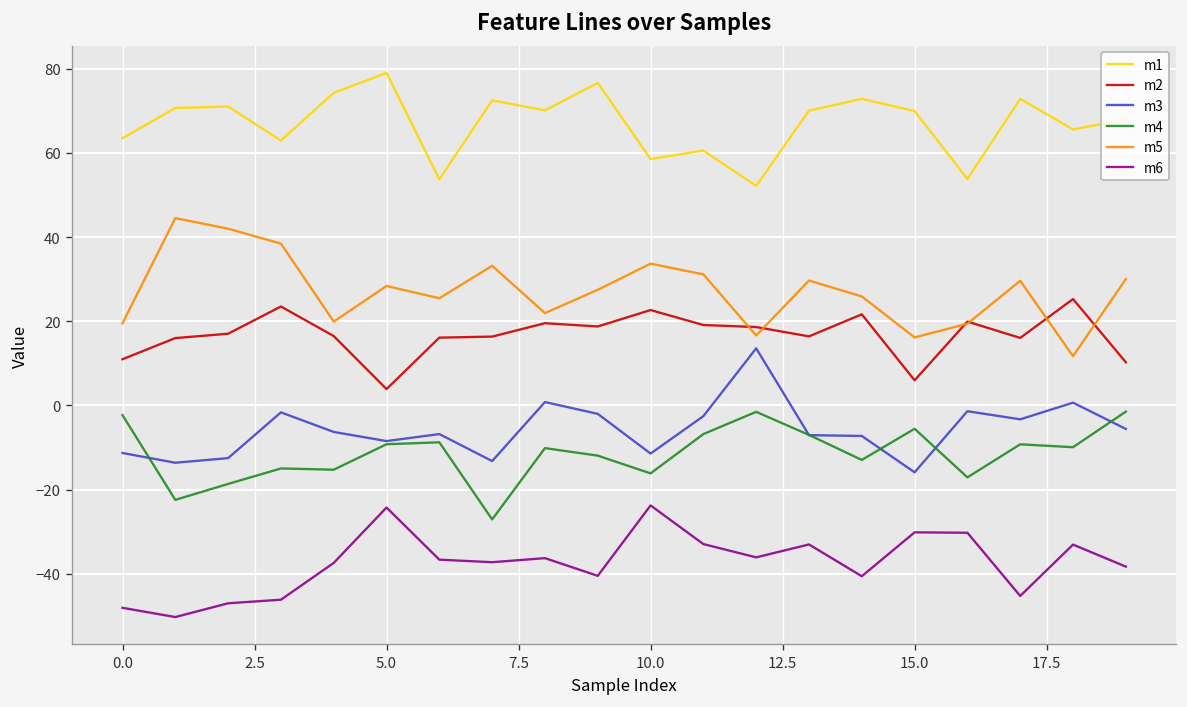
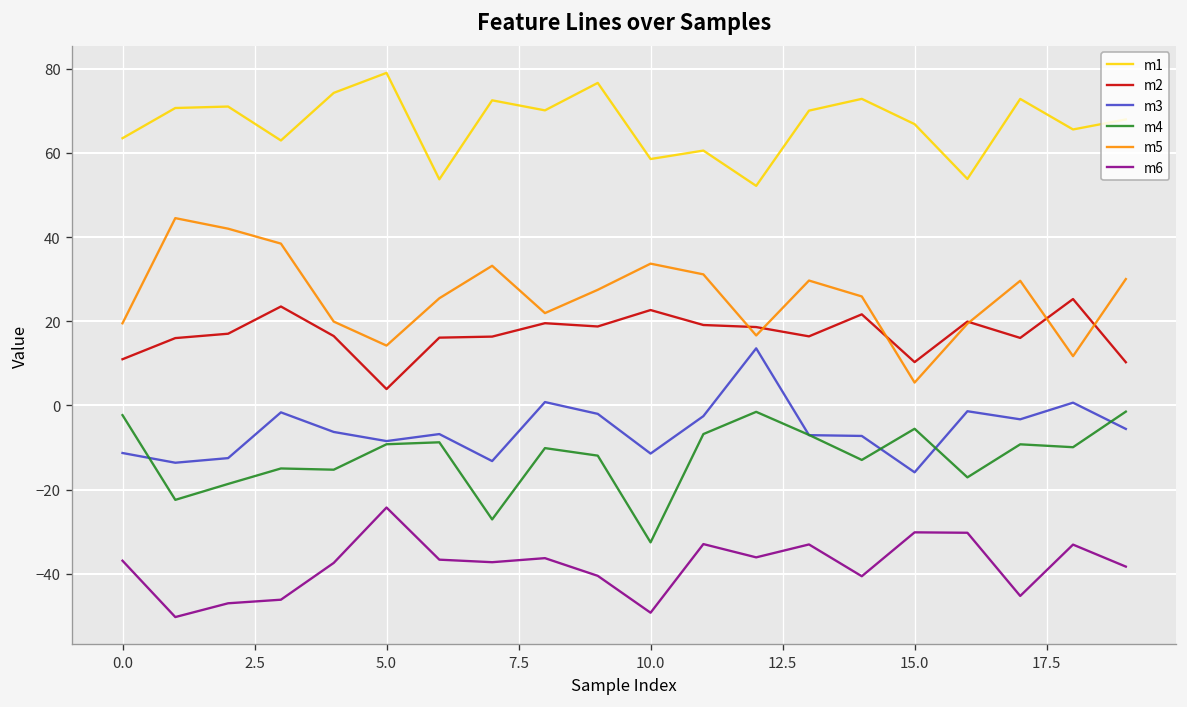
  {
    "m1": {
      "0.0": 63,
      "5.0": 79,
      "10.0": 59,
-     "15.0": 70
+     "15.0": 67
    },
    "m2": {
      "0.0": 11,
      "5.0": 4,
      "10.0": 23,
-     "15.0": 6
+     "15.0": 10
    },
    "m3": {
      "0.0": -11,
      "5.0": -8,
      "10.0": -11,
      "15.0": -16
    },
    "m4": {
      "0.0": -2,
      "5.0": -9,
-     "10.0": -16,
+     "10.0": -33,
      "15.0": -6
    },
    "m5": {
      "0.0": 20,
-     "5.0": 28,
+     "5.0": 14,
      "10.0": 34,
-     "15.0": 16
+     "15.0": 5
    },
    "m6": {
-     "0.0": -48,
+     "0.0": -37,
      "5.0": -24,
-     "10.0": -24,
+     "10.0": -49,
      "15.0": -30
    }
  }
